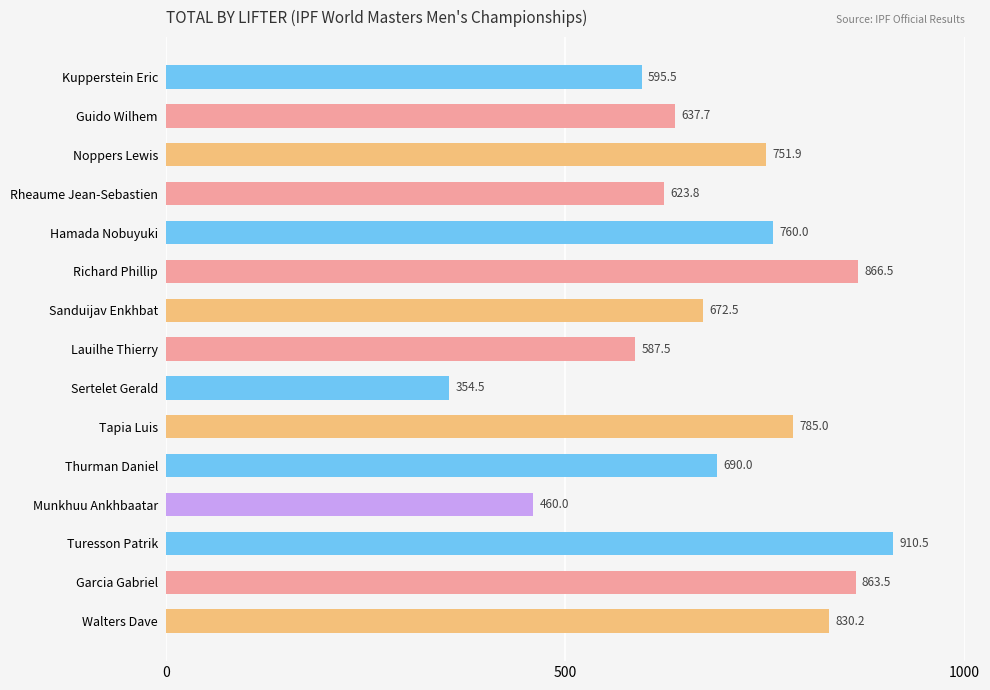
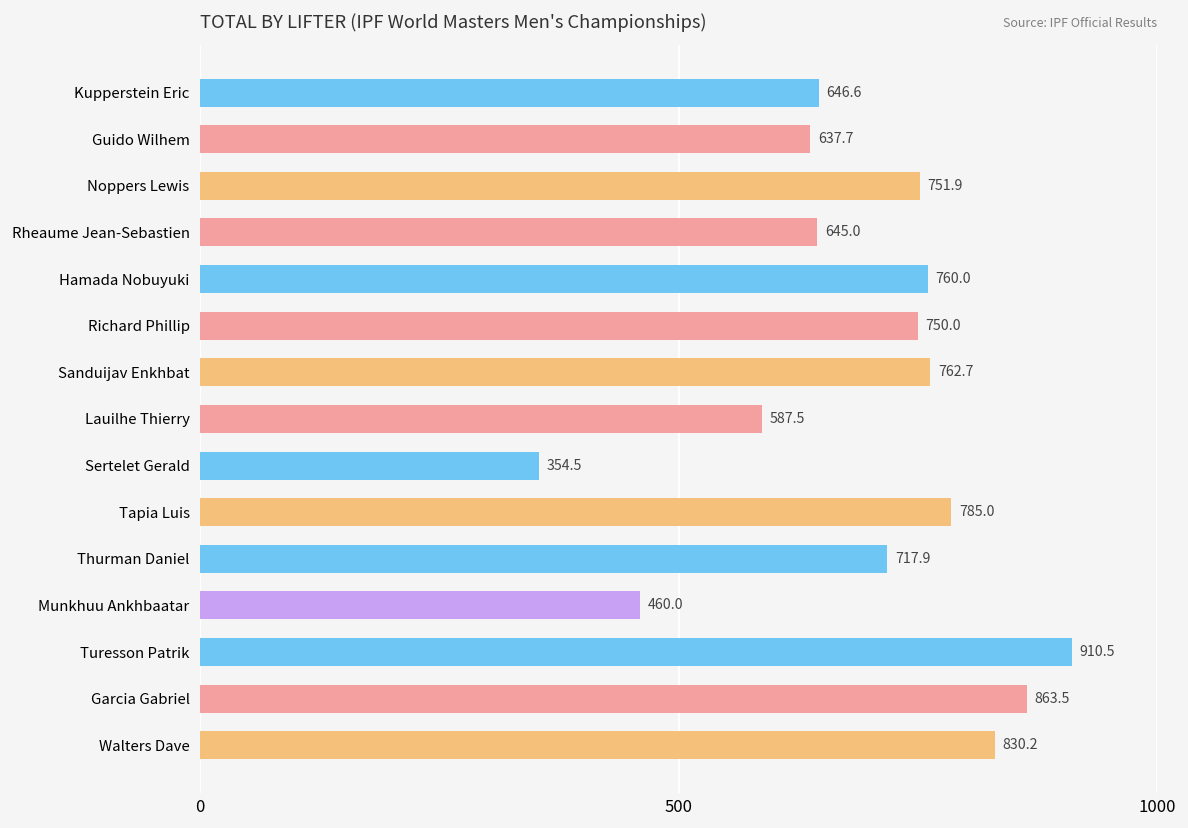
  {
-   "Kupperstein Eric": 595.5,
+   "Kupperstein Eric": 646.6,
    "Guido Wilhem": 637.7,
    "Noppers Lewis": 751.9,
-   "Rheaume Jean-Sebastien": 623.8,
+   "Rheaume Jean-Sebastien": 645.0,
    "Hamada Nobuyuki": 760.0,
-   "Richard Phillip": 866.5,
-   "Sanduijav Enkhbat": 672.5,
+   "Richard Phillip": 750.0,
+   "Sanduijav Enkhbat": 762.7,
    "Lauilhe Thierry": 587.5,
    "Sertelet Gerald": 354.5,
    "Tapia Luis": 785.0,
-   "Thurman Daniel": 690.0,
+   "Thurman Daniel": 717.9,
    "Munkhuu Ankhbaatar": 460.0,
    "Turesson Patrik": 910.5,
    "Garcia Gabriel": 863.5,
    "Walters Dave": 830.2
  }
